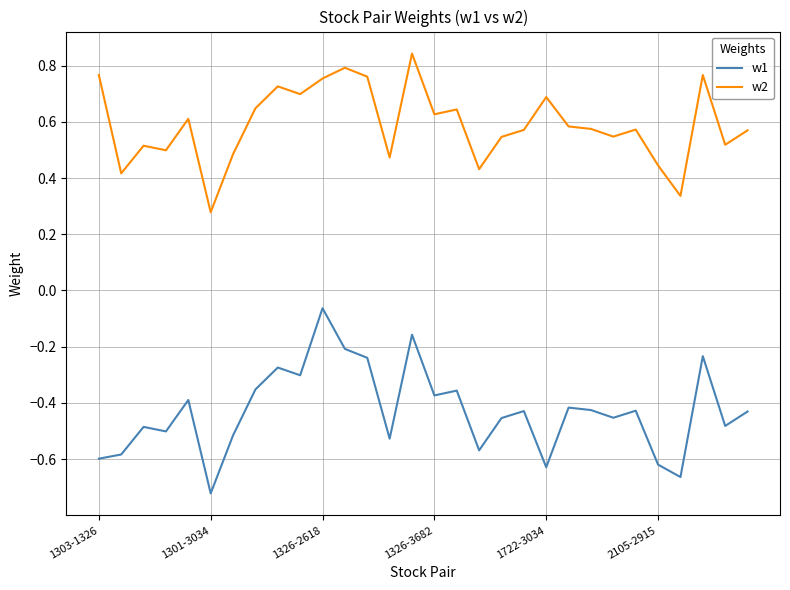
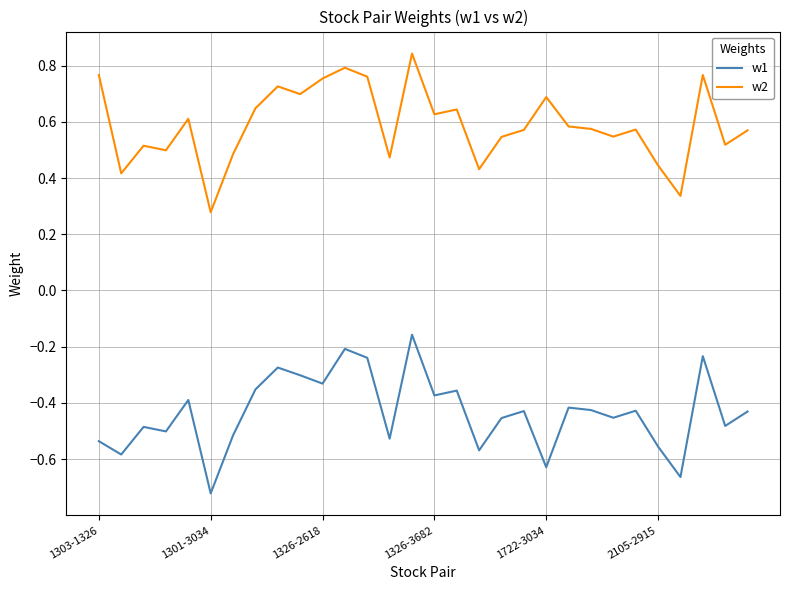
  {
    "w1": {
-     "1303-1326": -0.60,
+     "1303-1326": -0.54,
      "1301-3034": -0.72,
-     "1326-2618": -0.06,
+     "1326-2618": -0.33,
      "1326-3682": -0.37,
      "1722-3034": -0.63,
-     "2105-2915": -0.62
+     "2105-2915": -0.56
    },
    "w2": {
      "1303-1326": 0.77,
      "1301-3034": 0.28,
      "1326-2618": 0.75,
      "1326-3682": 0.63,
      "1722-3034": 0.69,
      "2105-2915": 0.44
    }
  }
